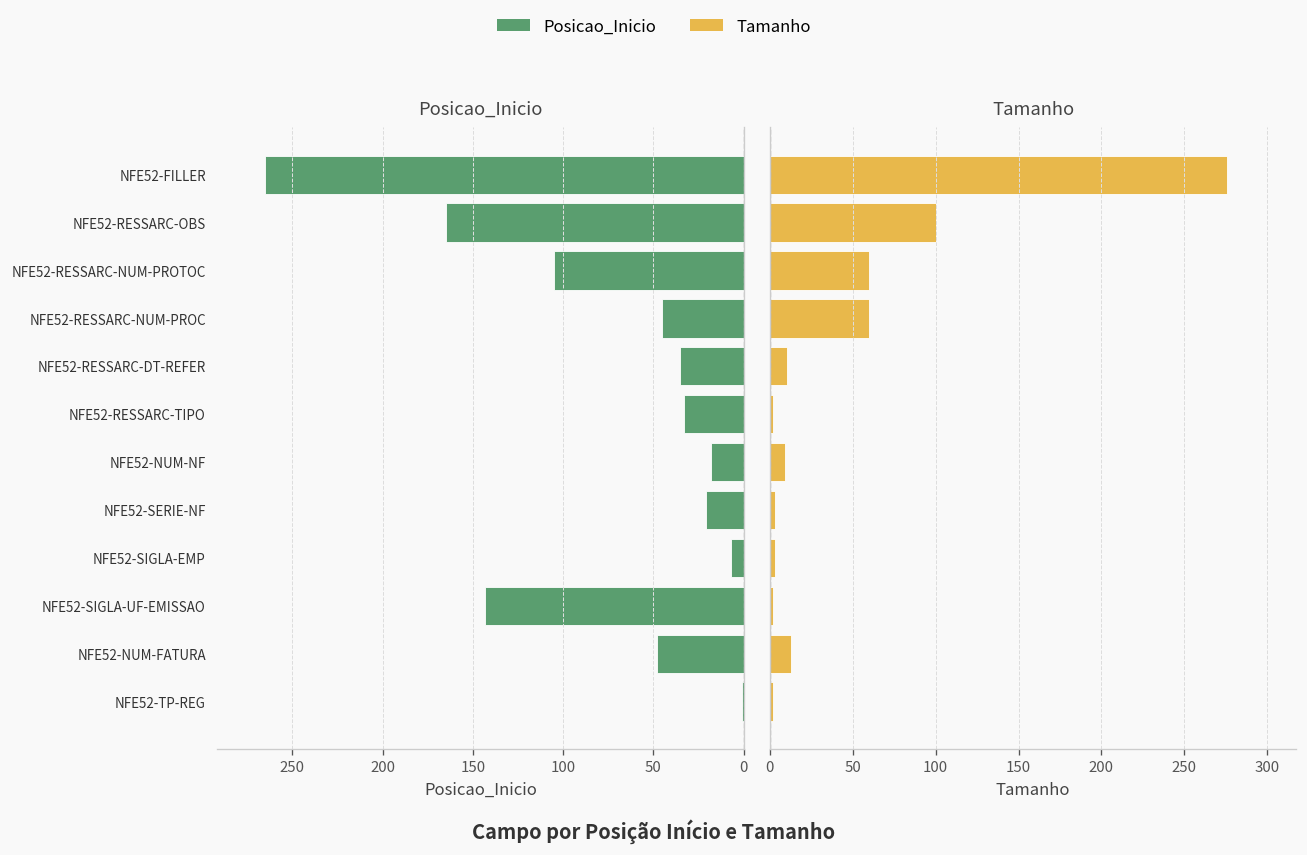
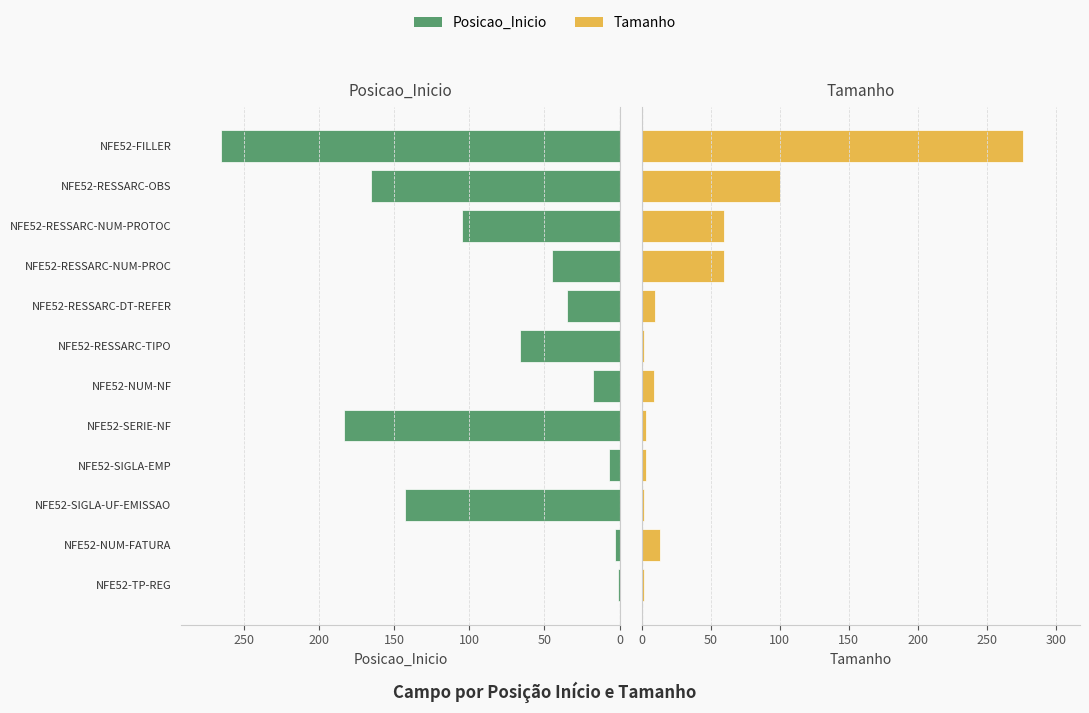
  {
    "Posicao_Inicio": {
      "NFE52-FILLER": 265,
      "NFE52-RESSARC-OBS": 165,
      "NFE52-RESSARC-NUM-PROTOC": 105,
      "NFE52-RESSARC-NUM-PROC": 45,
      "NFE52-RESSARC-DT-REFER": 35,
-     "NFE52-RESSARC-TIPO": 33,
+     "NFE52-RESSARC-TIPO": 66,
      "NFE52-NUM-NF": 18,
-     "NFE52-SERIE-NF": 21,
+     "NFE52-SERIE-NF": 183,
      "NFE52-SIGLA-EMP": 7,
      "NFE52-SIGLA-UF-EMISSAO": 143,
-     "NFE52-NUM-FATURA": 48
+     "NFE52-NUM-FATURA": 3
    }
  }
